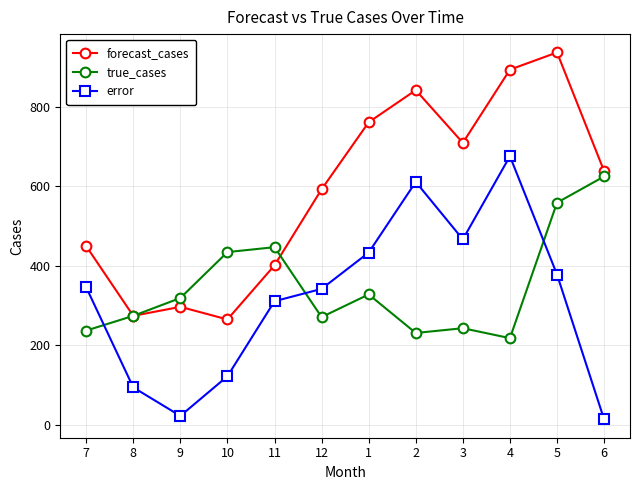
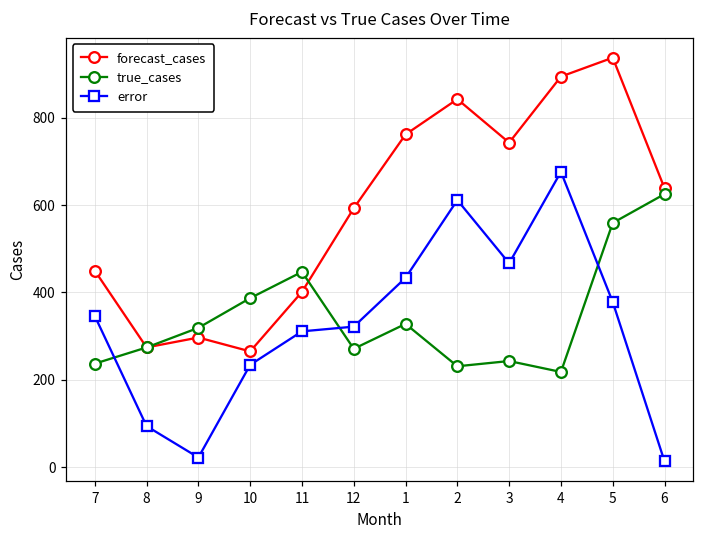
  {
    "forecast_cases": {
      "7": 450,
      "9": 300,
      "10": 270,
      "11": 400,
      "12": 590,
      "1": 760,
      "2": 840,
-     "3": 710,
+     "3": 740,
      "4": 890,
      "5": 940,
      "6": 640
    },
    "true_cases": {
      "7": 240,
      "9": 320,
-     "10": 430,
+     "10": 390,
      "11": 450,
      "12": 270,
      "1": 330,
      "2": 230,
      "3": 240,
      "4": 220,
      "5": 560,
      "6": 630
    },
    "error": {
      "7": 350,
      "8": 90,
      "9": 20,
-     "10": 120,
+     "10": 230,
      "11": 310,
-     "12": 340,
+     "12": 320,
      "1": 430,
      "2": 610,
      "3": 470,
      "4": 680,
      "5": 380,
      "6": 10
    }
  }
